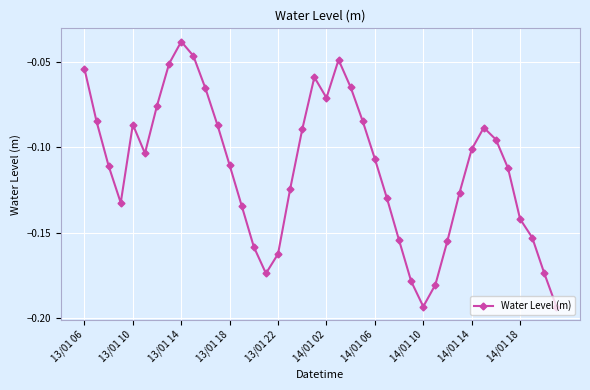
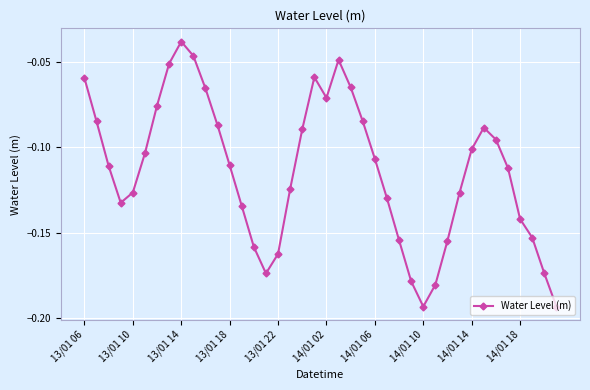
  {
-   "13/01 06": -0.054,
-   "13/01 10": -0.087,
+   "13/01 06": -0.059,
+   "13/01 10": -0.126,
    "13/01 14": -0.038,
    "13/01 18": -0.110,
    "13/01 22": -0.162,
    "14/01 02": -0.071,
    "14/01 06": -0.107,
    "14/01 10": -0.193,
    "14/01 14": -0.101,
    "14/01 18": -0.142
  }
